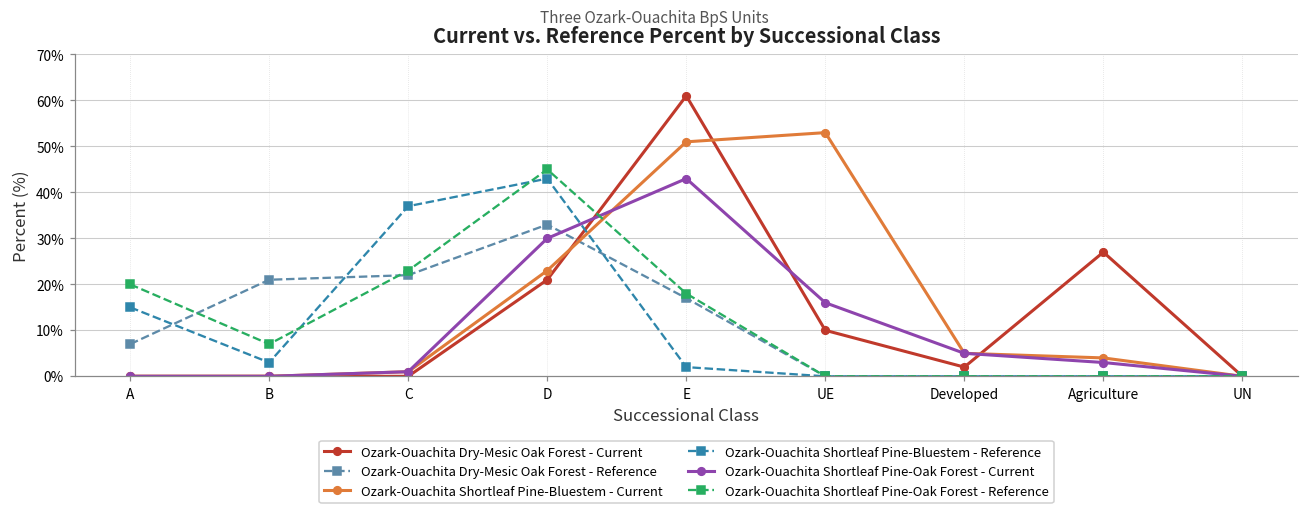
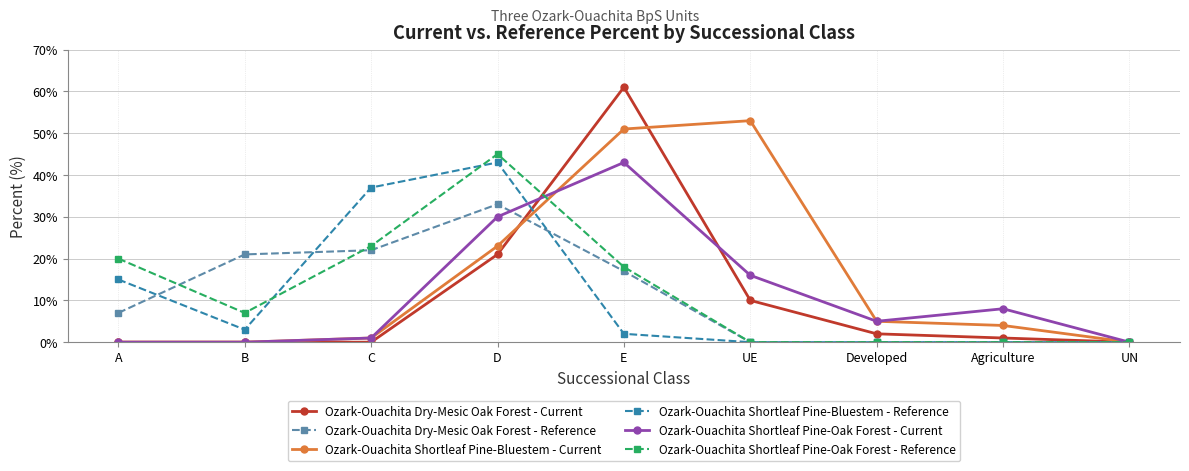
  {
    "Ozark-Ouachita Dry-Mesic Oak Forest - Current": {
      "C": "0%",
      "D": "21%",
      "E": "61%",
      "UE": "10%",
      "Developed": "2%",
-     "Agriculture": "27%"
+     "Agriculture": "1%"
    },
    "Ozark-Ouachita Shortleaf Pine-Bluestem - Current": {
      "D": "23%",
      "E": "51%",
      "UE": "53%",
      "Agriculture": "4%"
    },
    "Ozark-Ouachita Shortleaf Pine-Oak Forest - Current": {
      "D": "30%",
      "E": "43%",
      "UE": "16%",
-     "Agriculture": "3%"
+     "Agriculture": "8%"
    },
    "Ozark-Ouachita Shortleaf Pine-Oak Forest - Reference": {
      "A": "20%",
      "B": "7%",
      "C": "23%",
      "D": "45%",
      "E": "18%"
    }
  }
